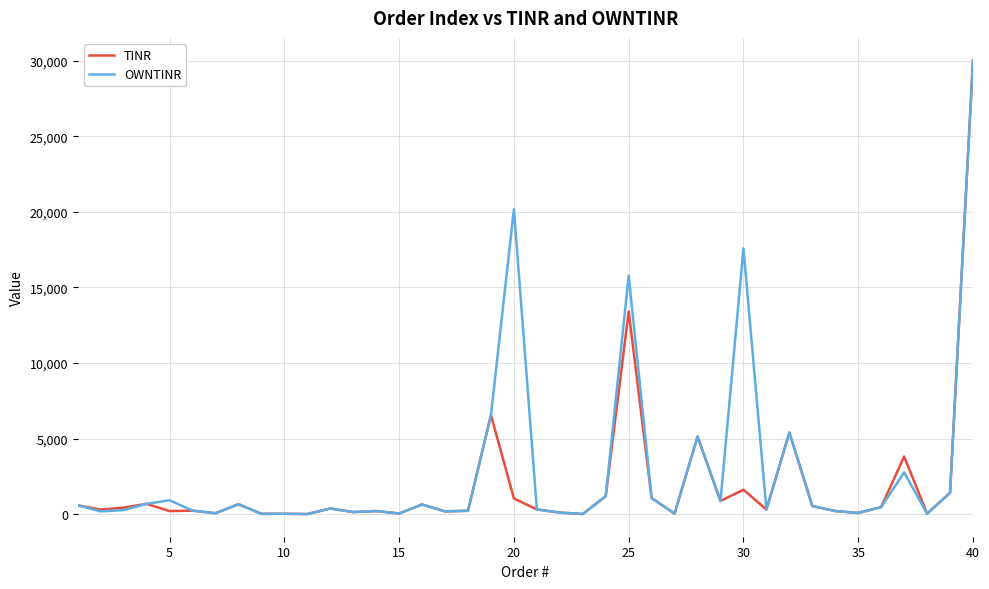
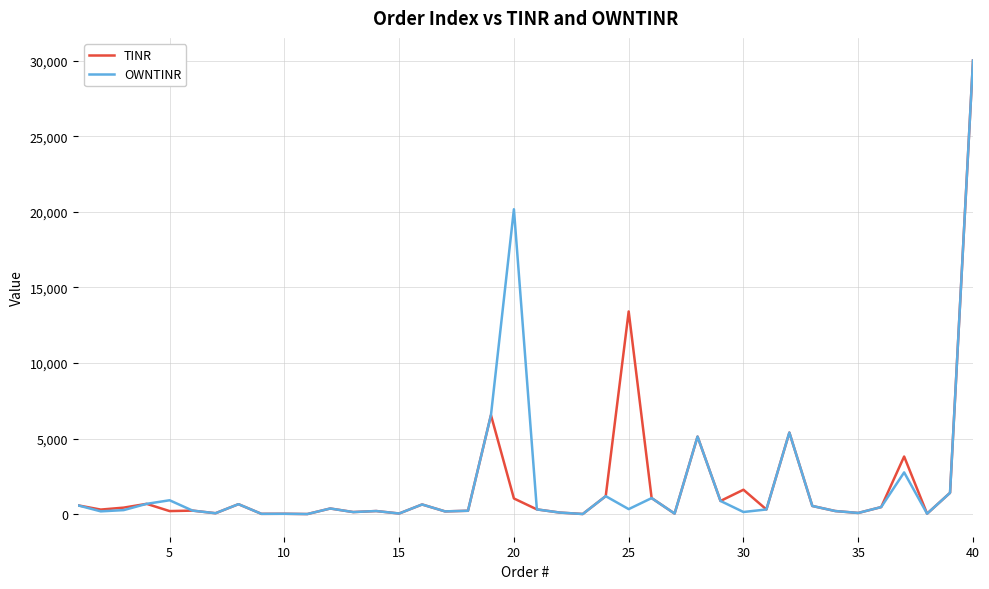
  {
    "TINR": {
      "5": "200",
      "20": "1,100",
      "25": "13,400",
      "30": "1,600"
    },
    "OWNTINR": {
      "5": "900",
      "20": "20,200",
-     "25": "15,800",
-     "30": "17,600"
+     "25": "300",
+     "30": "200"
    }
  }
